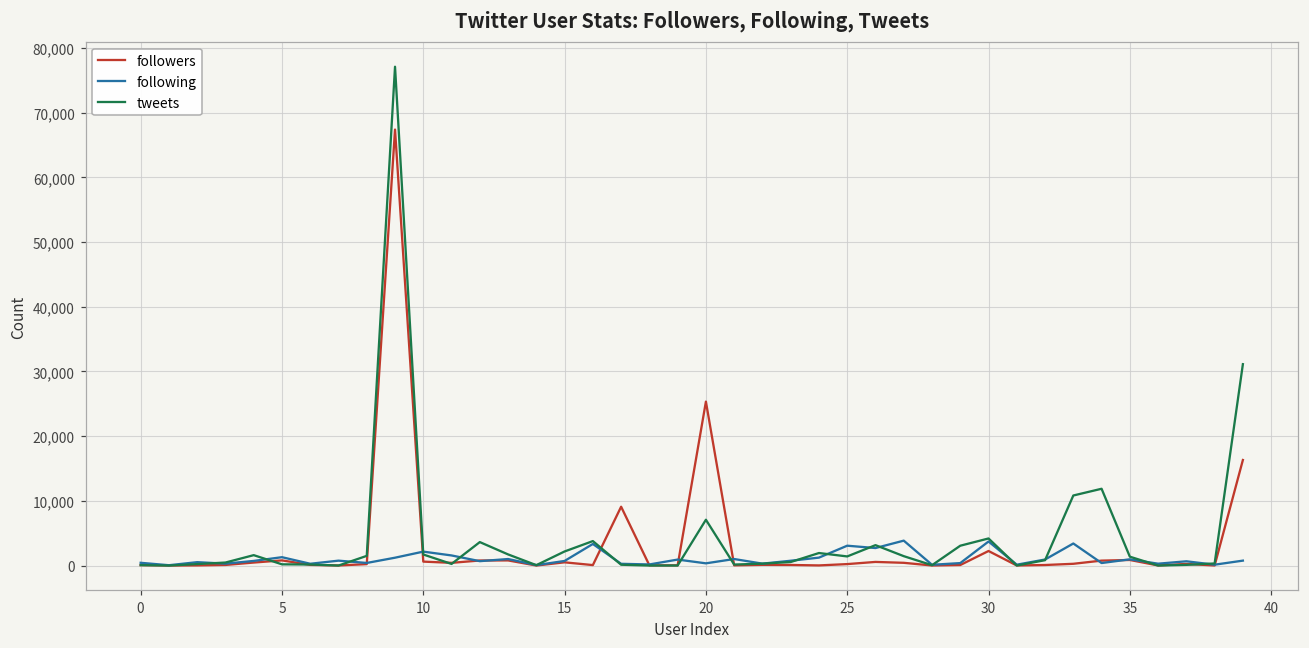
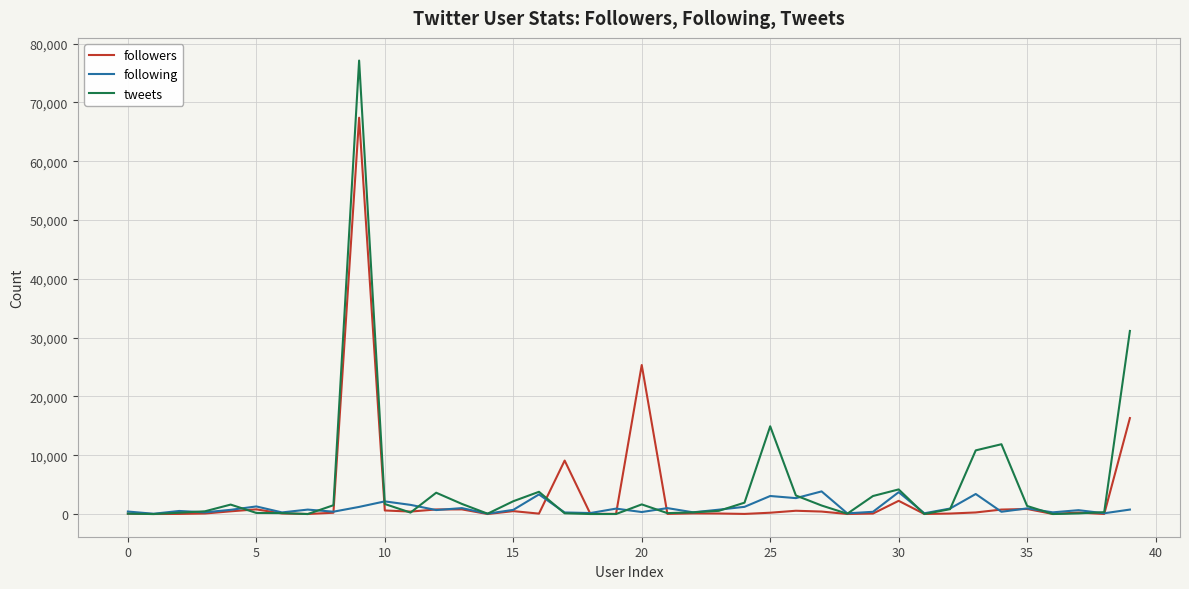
  {
    "followers": {
      "5": "1,000",
      "10": "1,000",
      "20": "25,000",
      "25": "0",
      "30": "2,000"
    },
    "following": {
      "5": "1,000",
      "10": "2,000",
      "20": "0",
      "25": "3,000",
      "30": "4,000"
    },
    "tweets": {
      "5": "0",
      "10": "2,000",
      "15": "2,000",
-     "20": "7,000",
-     "25": "1,000",
+     "20": "2,000",
+     "25": "15,000",
      "30": "4,000"
    }
  }
